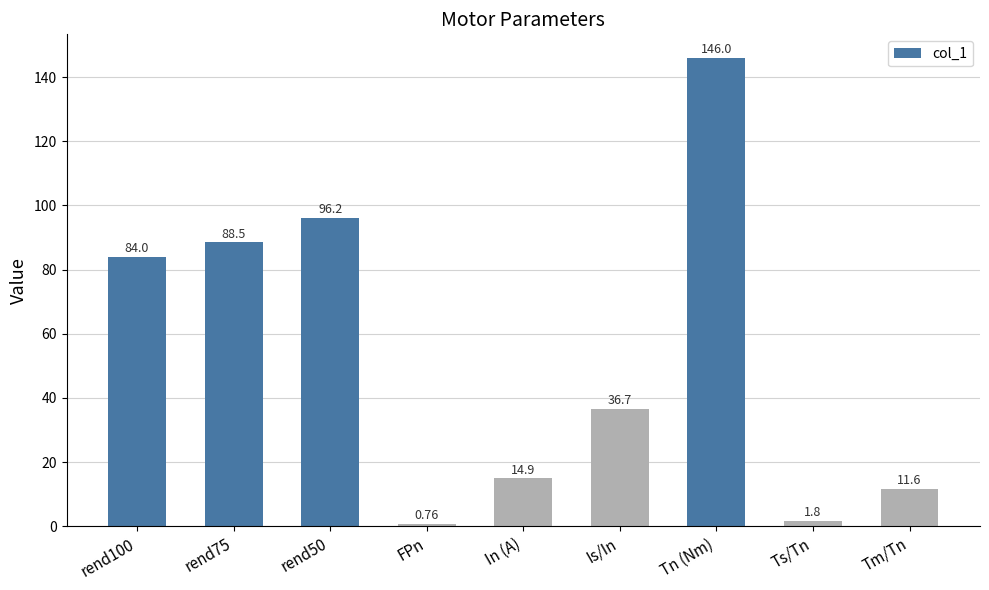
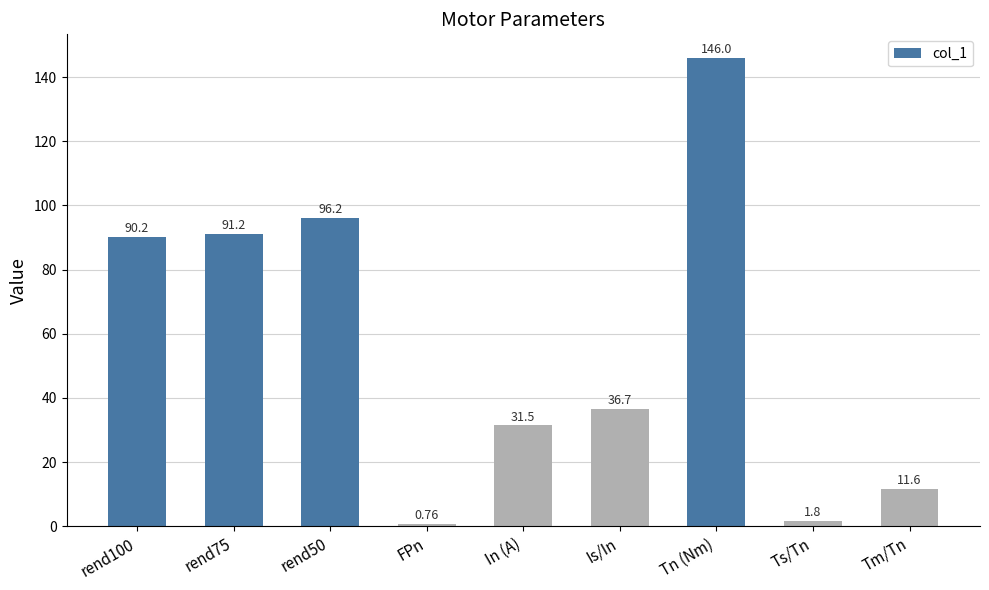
  {
-   "rend100": 84.0,
-   "rend75": 88.5,
+   "rend100": 90.2,
+   "rend75": 91.2,
    "rend50": 96.2,
    "FPn": 0.76,
-   "In (A)": 14.9,
+   "In (A)": 31.5,
    "Is/In": 36.7,
    "Tn (Nm)": 146.0,
    "Ts/Tn": 1.8,
    "Tm/Tn": 11.6
  }
